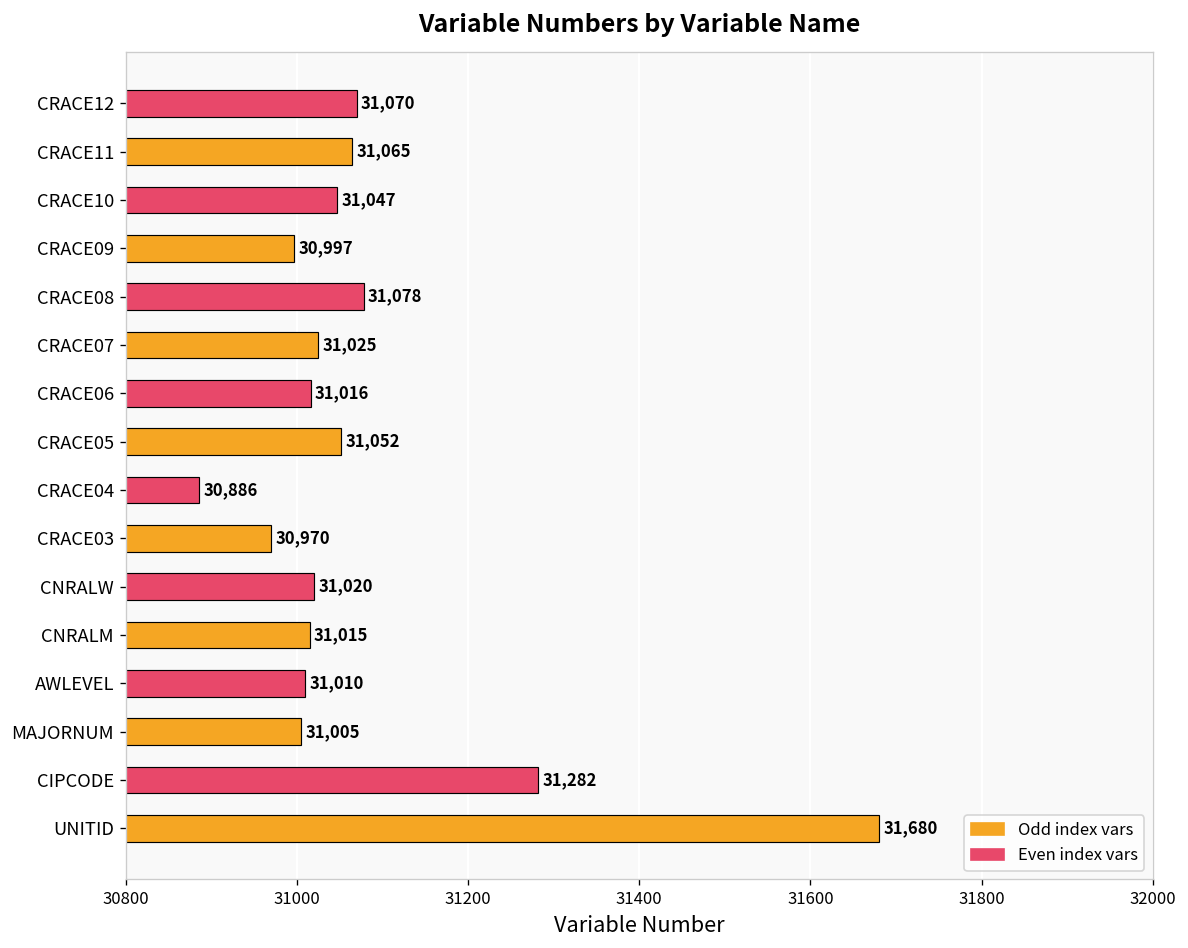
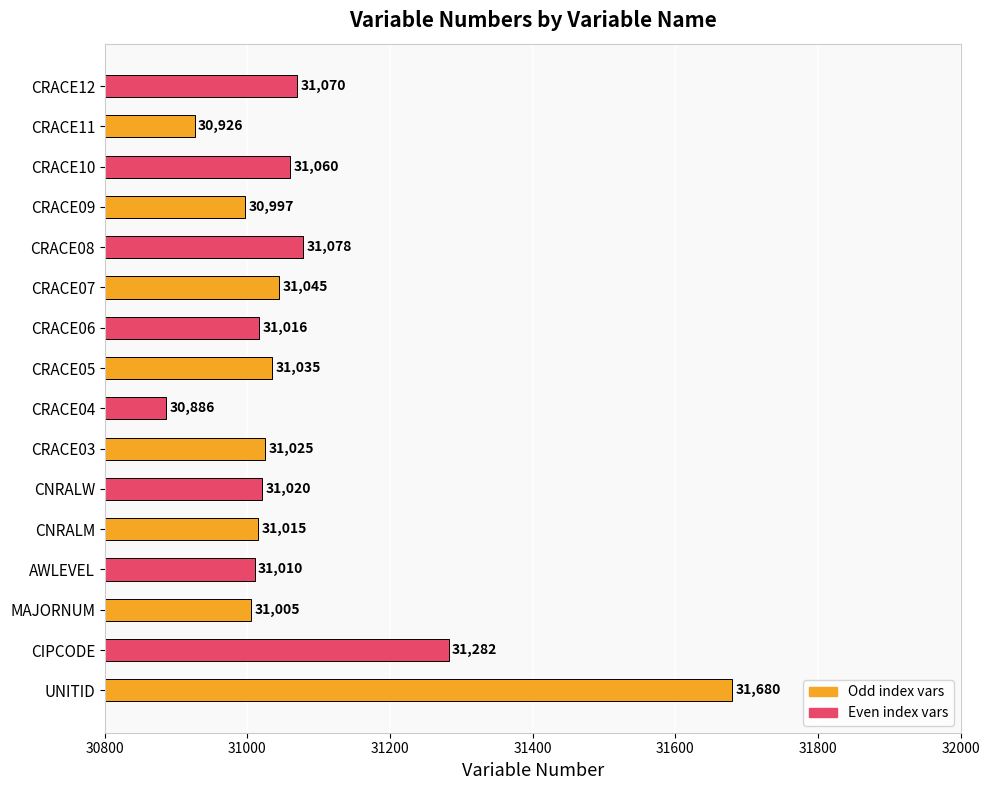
  {
    "CRACE12": "31,070",
-   "CRACE11": "31,065",
-   "CRACE10": "31,047",
+   "CRACE11": "30,926",
+   "CRACE10": "31,060",
    "CRACE09": "30,997",
    "CRACE08": "31,078",
-   "CRACE07": "31,025",
+   "CRACE07": "31,045",
    "CRACE06": "31,016",
-   "CRACE05": "31,052",
+   "CRACE05": "31,035",
    "CRACE04": "30,886",
-   "CRACE03": "30,970",
+   "CRACE03": "31,025",
    "CNRALW": "31,020",
    "CNRALM": "31,015",
    "AWLEVEL": "31,010",
    "MAJORNUM": "31,005",
    "CIPCODE": "31,282",
    "UNITID": "31,680"
  }
